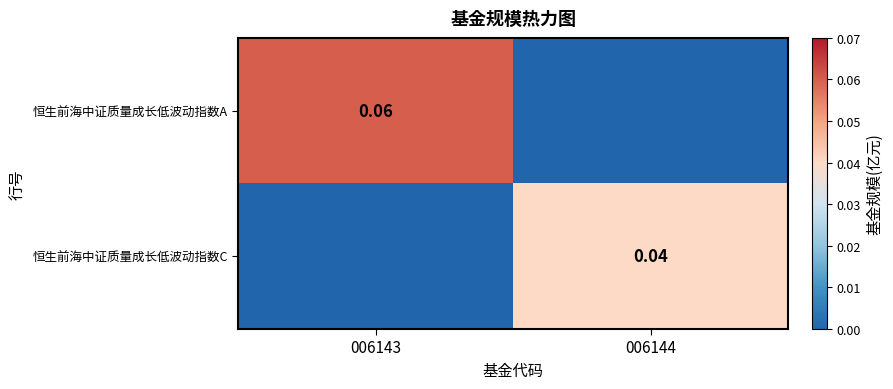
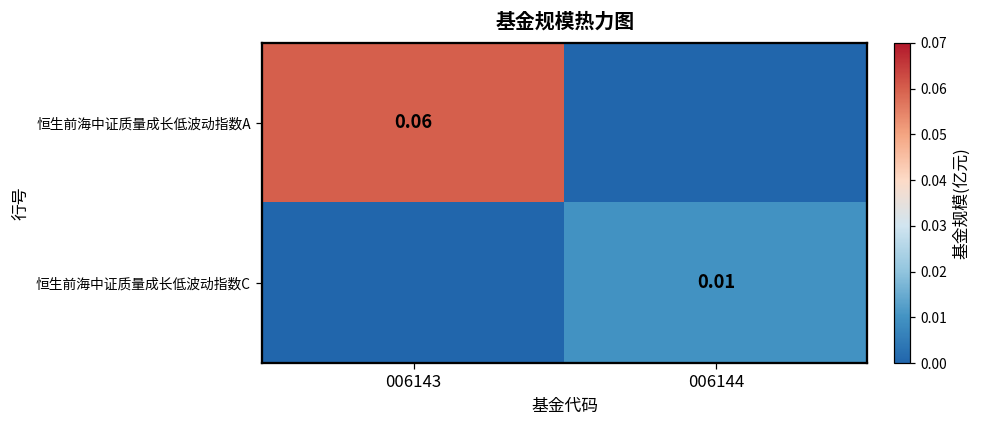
  {
    "恒生前海中证质量成长低波动指数A": {
      "006143": 0.06
    },
    "恒生前海中证质量成长低波动指数C": {
-     "006144": 0.04
+     "006144": 0.01
    }
  }
